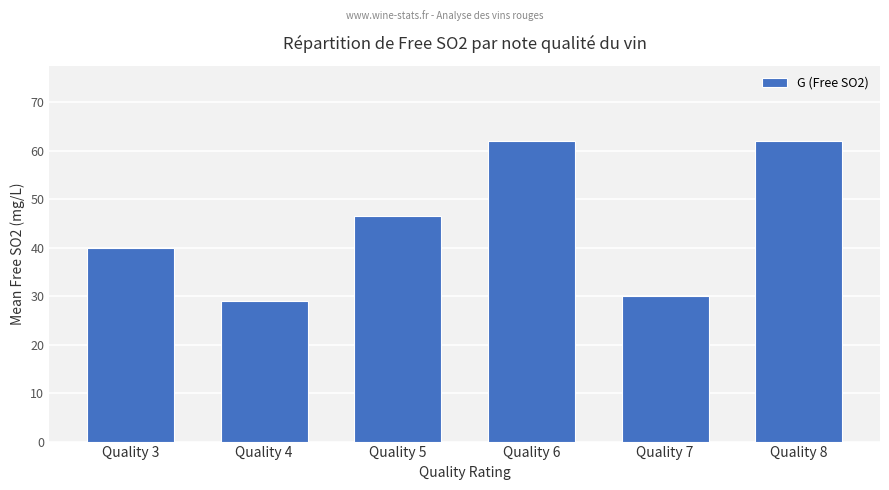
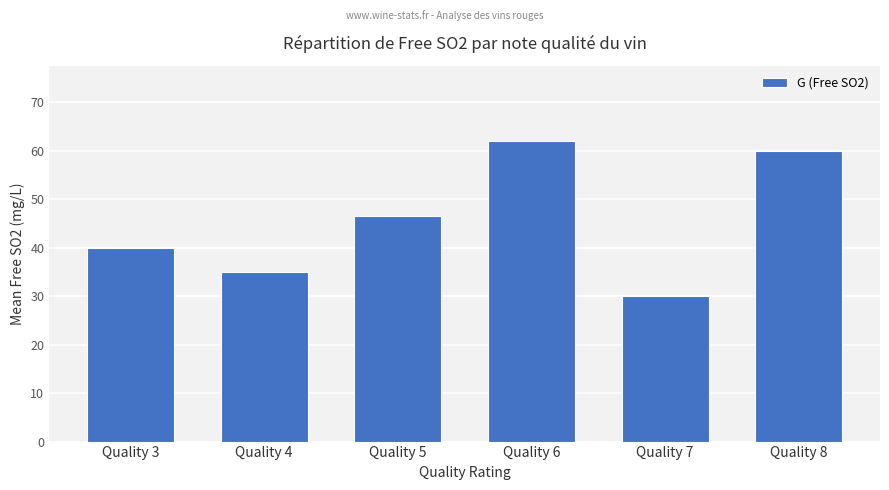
  {
    "Quality 3": 40,
-   "Quality 4": 29,
+   "Quality 4": 35,
    "Quality 5": 46,
    "Quality 6": 62,
    "Quality 7": 30,
-   "Quality 8": 62
+   "Quality 8": 60
  }
